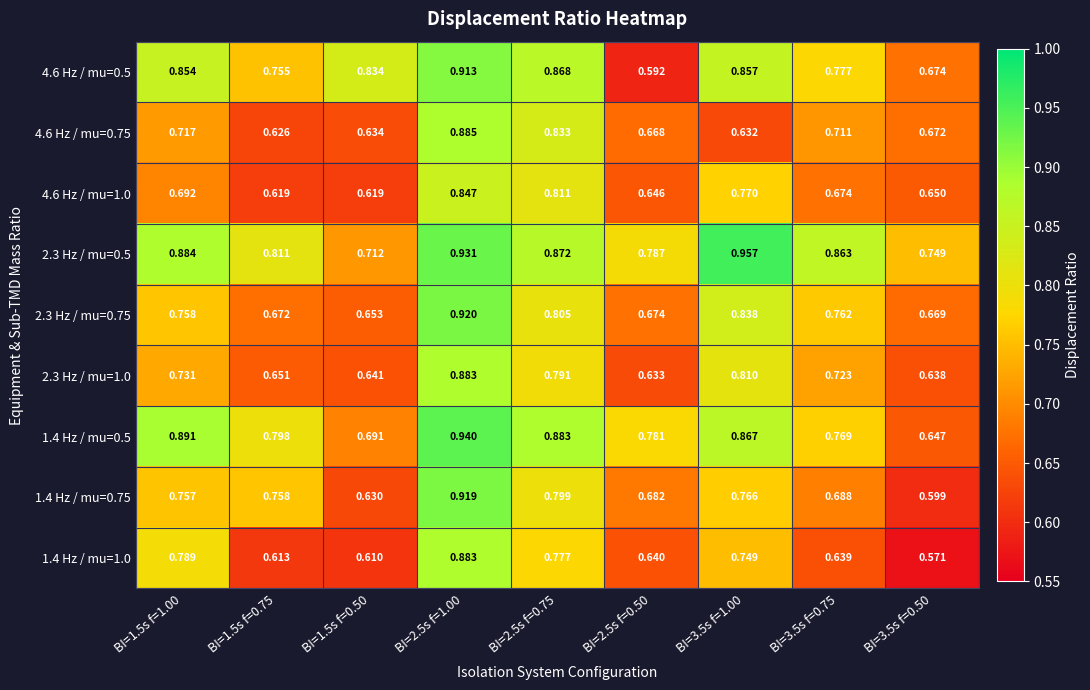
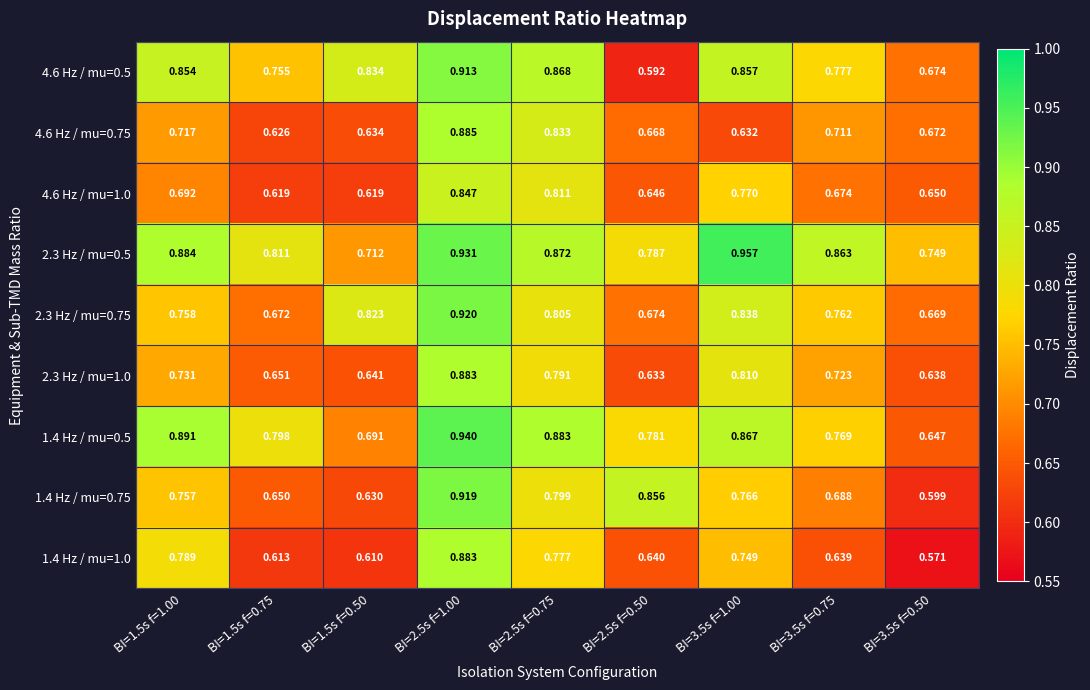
  {
    "4.6 Hz / mu=0.5": {
      "BI=1.5s f=1.00": 0.854,
      "BI=1.5s f=0.75": 0.755,
      "BI=1.5s f=0.50": 0.834,
      "BI=2.5s f=1.00": 0.913,
      "BI=2.5s f=0.75": 0.868,
      "BI=2.5s f=0.50": 0.592,
      "BI=3.5s f=1.00": 0.857,
      "BI=3.5s f=0.75": 0.777,
      "BI=3.5s f=0.50": 0.674
    },
    "4.6 Hz / mu=0.75": {
      "BI=1.5s f=1.00": 0.717,
      "BI=1.5s f=0.75": 0.626,
      "BI=1.5s f=0.50": 0.634,
      "BI=2.5s f=1.00": 0.885,
      "BI=2.5s f=0.75": 0.833,
      "BI=2.5s f=0.50": 0.668,
      "BI=3.5s f=1.00": 0.632,
      "BI=3.5s f=0.75": 0.711,
      "BI=3.5s f=0.50": 0.672
    },
    "4.6 Hz / mu=1.0": {
      "BI=1.5s f=1.00": 0.692,
      "BI=1.5s f=0.75": 0.619,
      "BI=1.5s f=0.50": 0.619,
      "BI=2.5s f=1.00": 0.847,
      "BI=2.5s f=0.75": 0.811,
      "BI=2.5s f=0.50": 0.646,
      "BI=3.5s f=1.00": 0.770,
      "BI=3.5s f=0.75": 0.674,
      "BI=3.5s f=0.50": 0.650
    },
    "2.3 Hz / mu=0.5": {
      "BI=1.5s f=1.00": 0.884,
      "BI=1.5s f=0.75": 0.811,
      "BI=1.5s f=0.50": 0.712,
      "BI=2.5s f=1.00": 0.931,
      "BI=2.5s f=0.75": 0.872,
      "BI=2.5s f=0.50": 0.787,
      "BI=3.5s f=1.00": 0.957,
      "BI=3.5s f=0.75": 0.863,
      "BI=3.5s f=0.50": 0.749
    },
    "2.3 Hz / mu=0.75": {
      "BI=1.5s f=1.00": 0.758,
      "BI=1.5s f=0.75": 0.672,
-     "BI=1.5s f=0.50": 0.653,
+     "BI=1.5s f=0.50": 0.823,
      "BI=2.5s f=1.00": 0.920,
      "BI=2.5s f=0.75": 0.805,
      "BI=2.5s f=0.50": 0.674,
      "BI=3.5s f=1.00": 0.838,
      "BI=3.5s f=0.75": 0.762,
      "BI=3.5s f=0.50": 0.669
    },
    "2.3 Hz / mu=1.0": {
      "BI=1.5s f=1.00": 0.731,
      "BI=1.5s f=0.75": 0.651,
      "BI=1.5s f=0.50": 0.641,
      "BI=2.5s f=1.00": 0.883,
      "BI=2.5s f=0.75": 0.791,
      "BI=2.5s f=0.50": 0.633,
      "BI=3.5s f=1.00": 0.810,
      "BI=3.5s f=0.75": 0.723,
      "BI=3.5s f=0.50": 0.638
    },
    "1.4 Hz / mu=0.5": {
      "BI=1.5s f=1.00": 0.891,
      "BI=1.5s f=0.75": 0.798,
      "BI=1.5s f=0.50": 0.691,
      "BI=2.5s f=1.00": 0.940,
      "BI=2.5s f=0.75": 0.883,
      "BI=2.5s f=0.50": 0.781,
      "BI=3.5s f=1.00": 0.867,
      "BI=3.5s f=0.75": 0.769,
      "BI=3.5s f=0.50": 0.647
    },
    "1.4 Hz / mu=0.75": {
      "BI=1.5s f=1.00": 0.757,
-     "BI=1.5s f=0.75": 0.758,
+     "BI=1.5s f=0.75": 0.650,
      "BI=1.5s f=0.50": 0.630,
      "BI=2.5s f=1.00": 0.919,
      "BI=2.5s f=0.75": 0.799,
-     "BI=2.5s f=0.50": 0.682,
+     "BI=2.5s f=0.50": 0.856,
      "BI=3.5s f=1.00": 0.766,
      "BI=3.5s f=0.75": 0.688,
      "BI=3.5s f=0.50": 0.599
    },
    "1.4 Hz / mu=1.0": {
      "BI=1.5s f=1.00": 0.789,
      "BI=1.5s f=0.75": 0.613,
      "BI=1.5s f=0.50": 0.610,
      "BI=2.5s f=1.00": 0.883,
      "BI=2.5s f=0.75": 0.777,
      "BI=2.5s f=0.50": 0.640,
      "BI=3.5s f=1.00": 0.749,
      "BI=3.5s f=0.75": 0.639,
      "BI=3.5s f=0.50": 0.571
    }
  }
